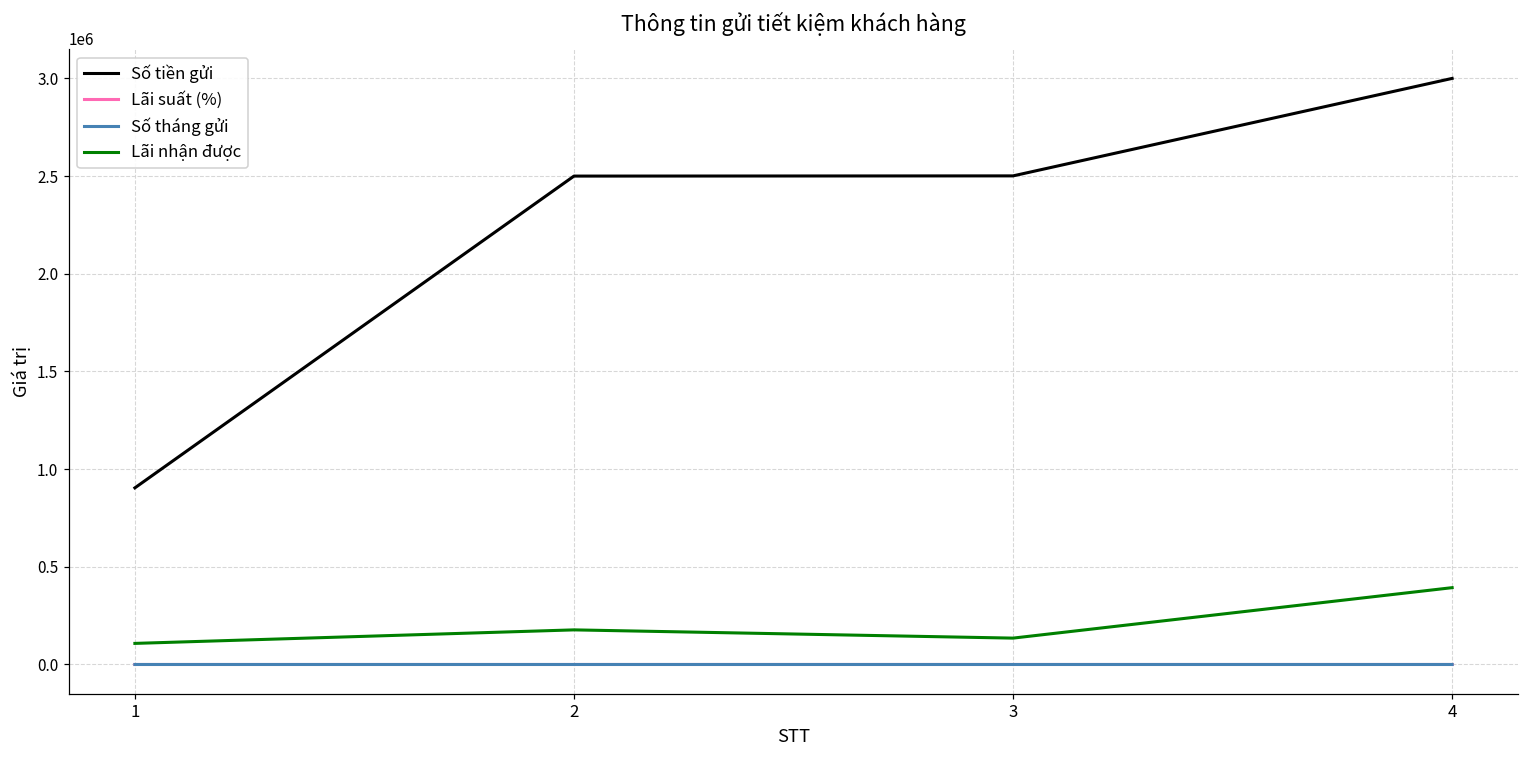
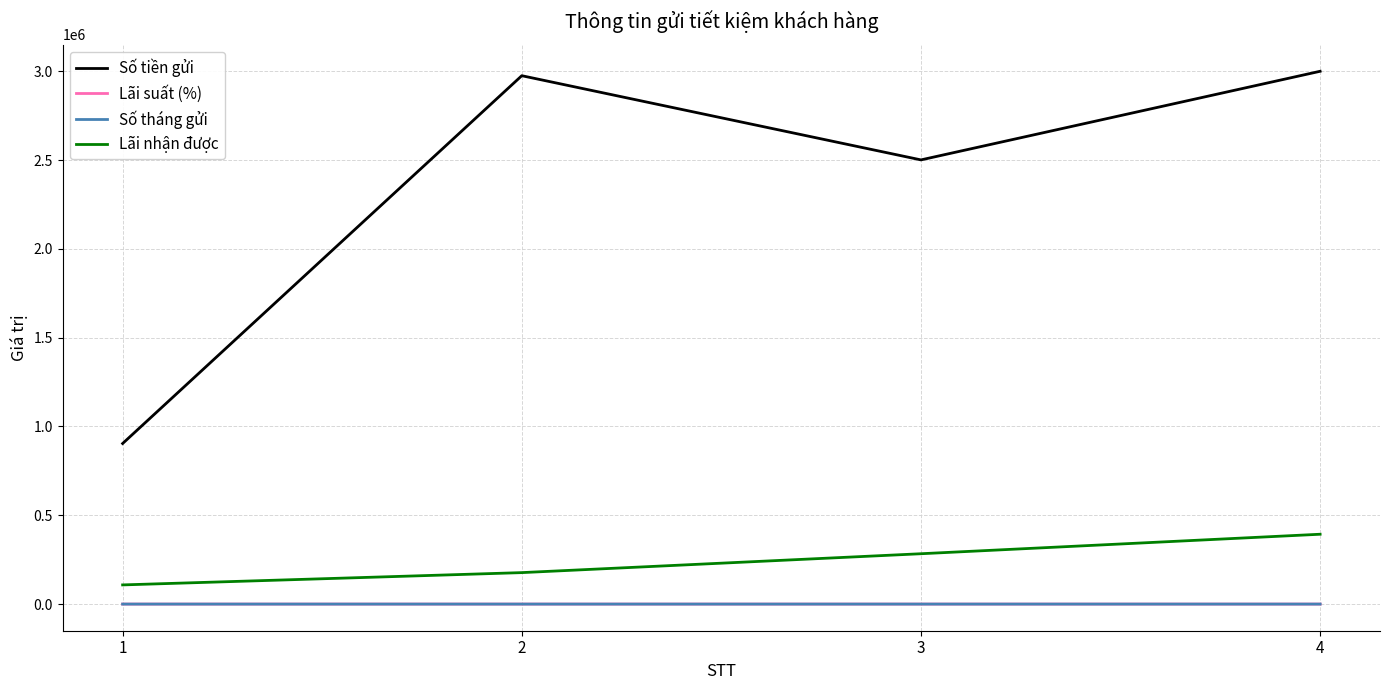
  {
    "Số tiền gửi": {
      "1": 900000,
-     "2": 2500000,
+     "2": 2980000,
      "3": 2500000,
      "4": 3000000
    },
    "Số tháng gửi": {
      "1": 0,
      "2": 0,
      "3": 0,
      "4": 0
    },
    "Lãi nhận được": {
      "1": 110000,
      "2": 180000,
-     "3": 140000,
+     "3": 280000,
      "4": 390000
    }
  }
